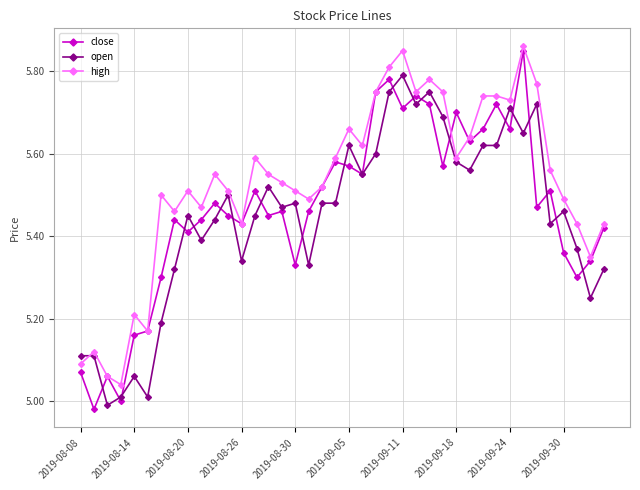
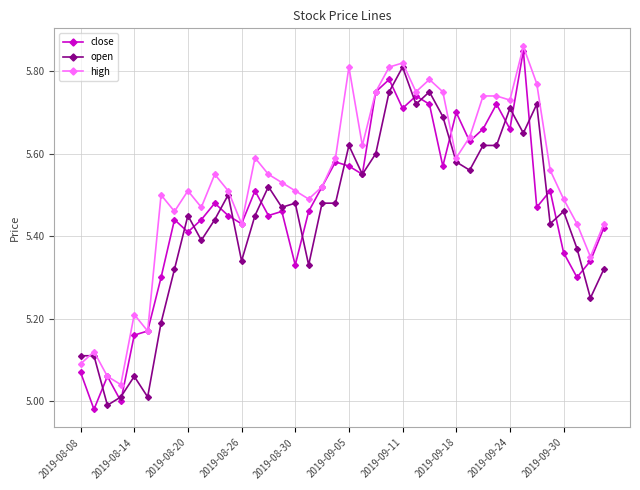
  {
    "close": {
      "2019-08-08": 5.07,
      "2019-08-14": 5.16,
      "2019-08-20": 5.41,
      "2019-08-30": 5.33,
      "2019-09-05": 5.57,
      "2019-09-11": 5.71,
      "2019-09-18": 5.70,
      "2019-09-24": 5.66,
      "2019-09-30": 5.36
    },
    "open": {
      "2019-08-08": 5.11,
      "2019-08-14": 5.06,
      "2019-08-20": 5.45,
      "2019-08-26": 5.34,
      "2019-08-30": 5.48,
      "2019-09-05": 5.62,
-     "2019-09-11": 5.79,
+     "2019-09-11": 5.81,
      "2019-09-18": 5.58,
      "2019-09-24": 5.71,
      "2019-09-30": 5.46
    },
    "high": {
      "2019-08-08": 5.09,
      "2019-08-14": 5.21,
      "2019-08-20": 5.51,
      "2019-08-30": 5.51,
-     "2019-09-05": 5.66,
-     "2019-09-11": 5.85,
+     "2019-09-05": 5.81,
+     "2019-09-11": 5.82,
      "2019-09-18": 5.59,
      "2019-09-24": 5.73,
      "2019-09-30": 5.49
    }
  }
